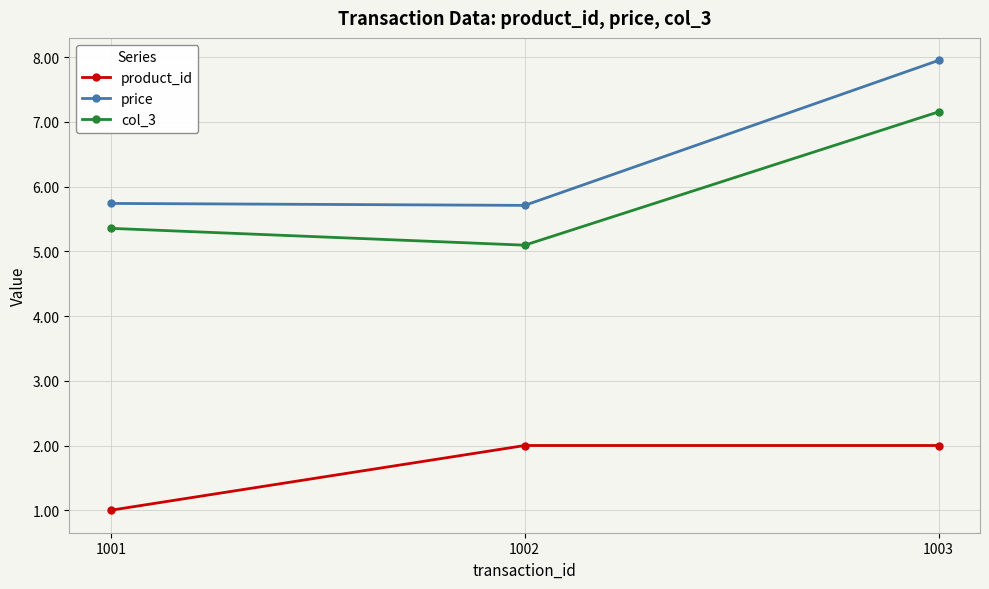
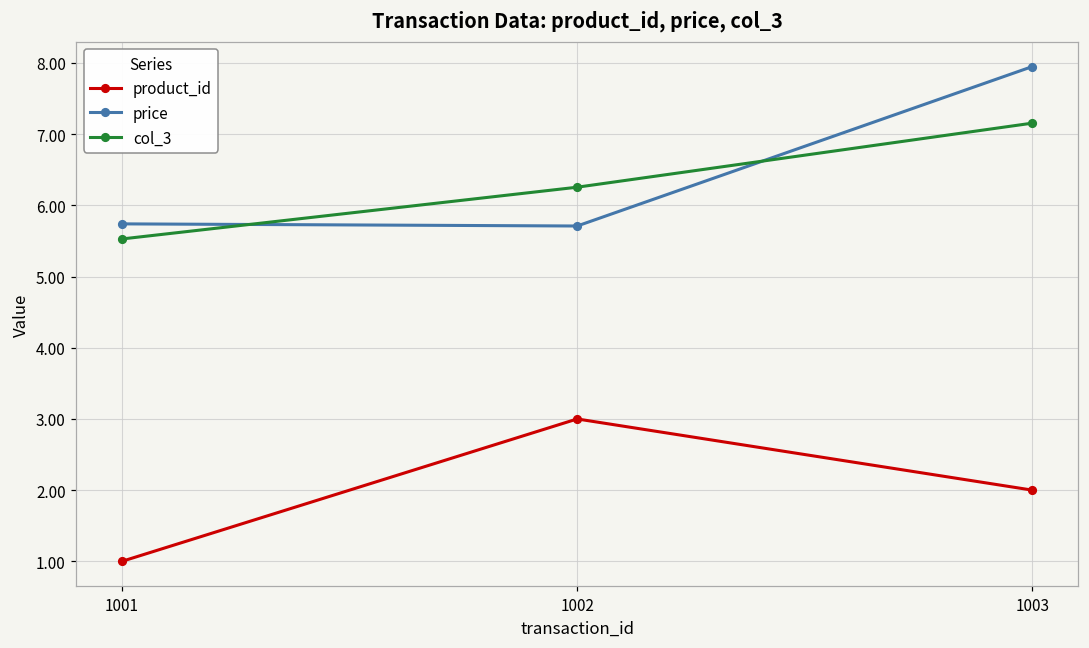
  {
    "product_id": {
      "1001": 1,
-     "1002": 2,
+     "1002": 3,
      "1003": 2
    },
    "price": {
      "1001": 5.7,
      "1002": 5.7,
      "1003": 8.0
    },
    "col_3": {
-     "1001": 5.4,
-     "1002": 5.1,
+     "1001": 5.5,
+     "1002": 6.3,
      "1003": 7.2
    }
  }
